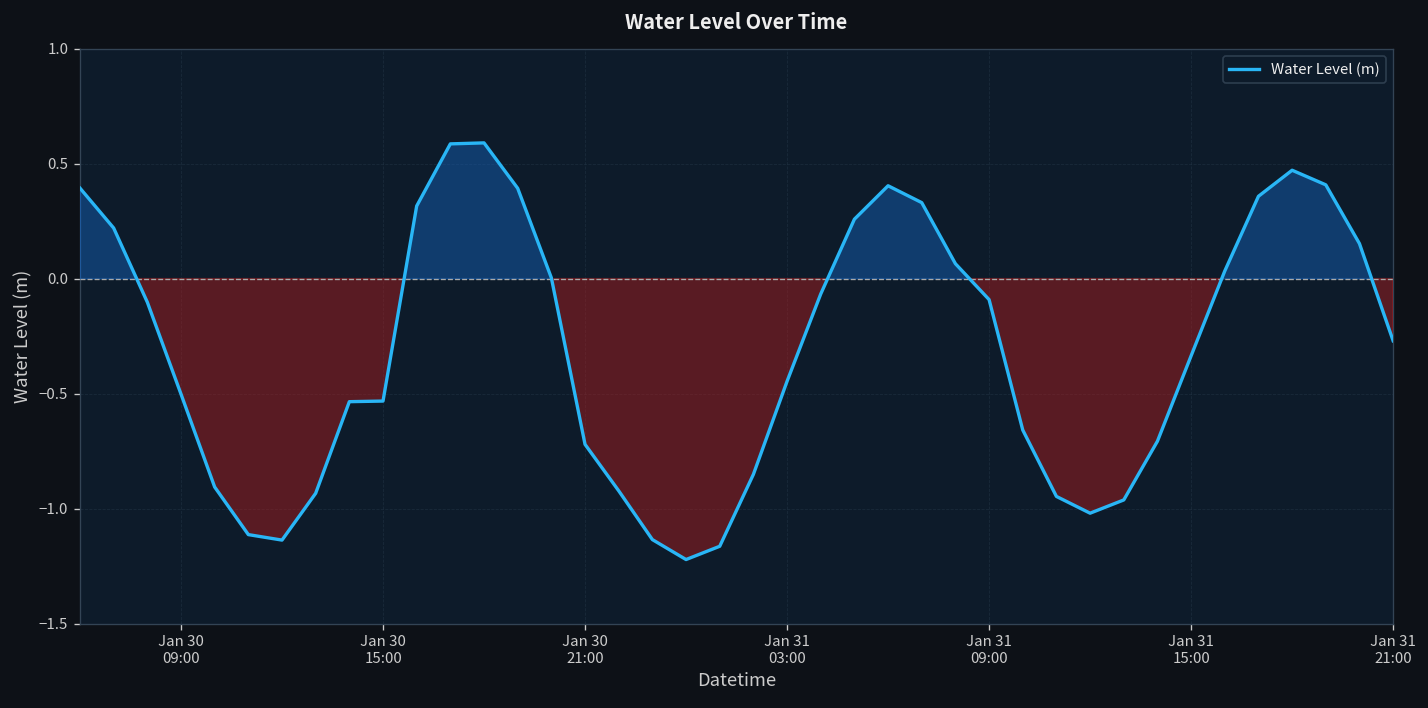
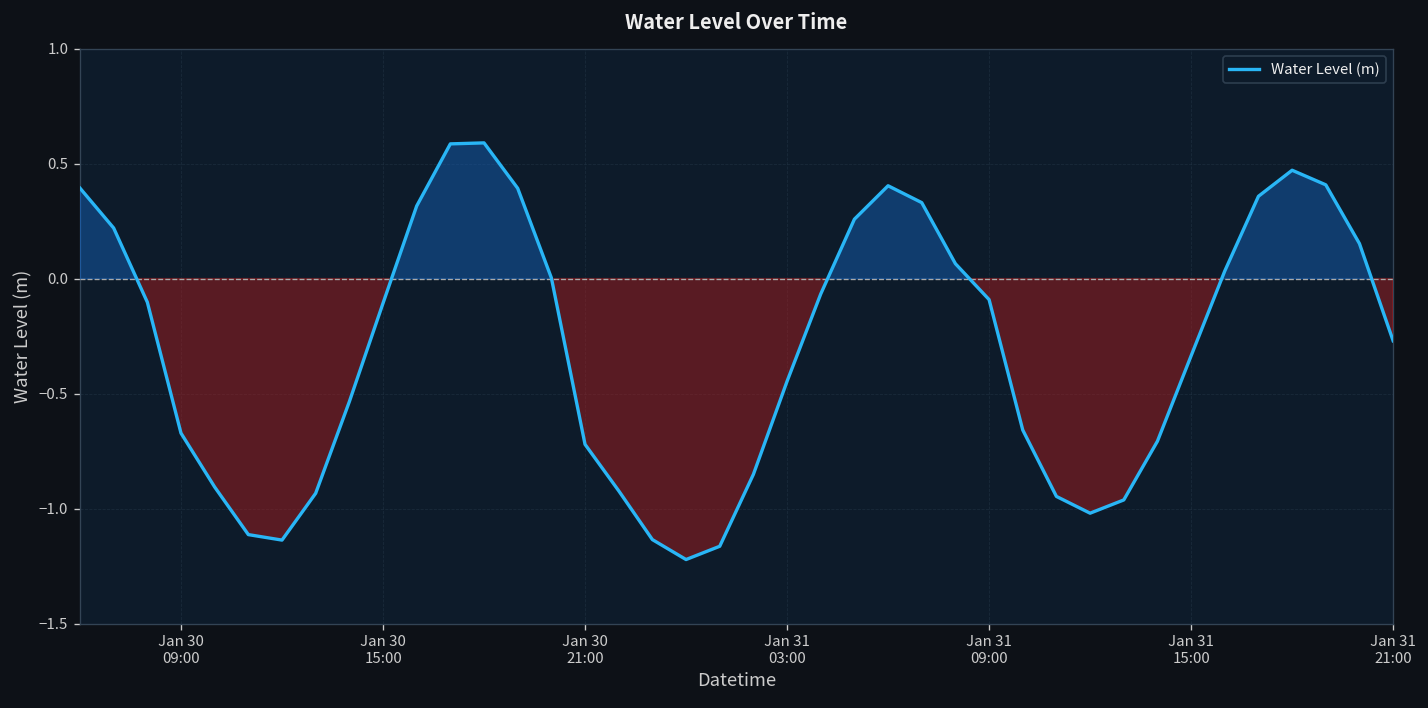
  {
-   "Jan 30 09:00": -0.50,
-   "Jan 30 15:00": -0.53,
+   "Jan 30 09:00": -0.67,
+   "Jan 30 15:00": -0.11,
    "Jan 30 21:00": -0.72,
    "Jan 31 03:00": -0.45,
    "Jan 31 09:00": -0.09,
    "Jan 31 15:00": -0.34,
    "Jan 31 21:00": -0.27
  }
